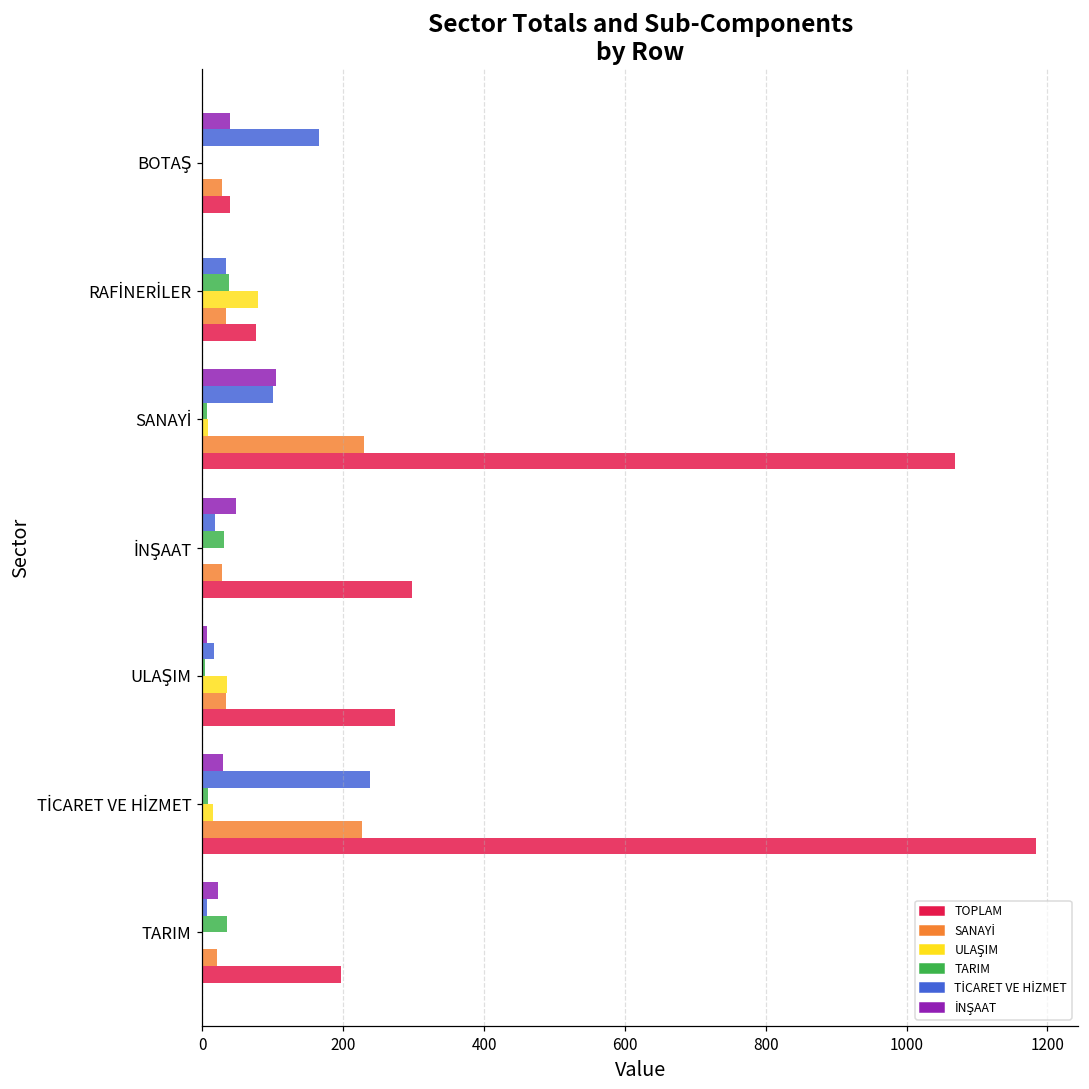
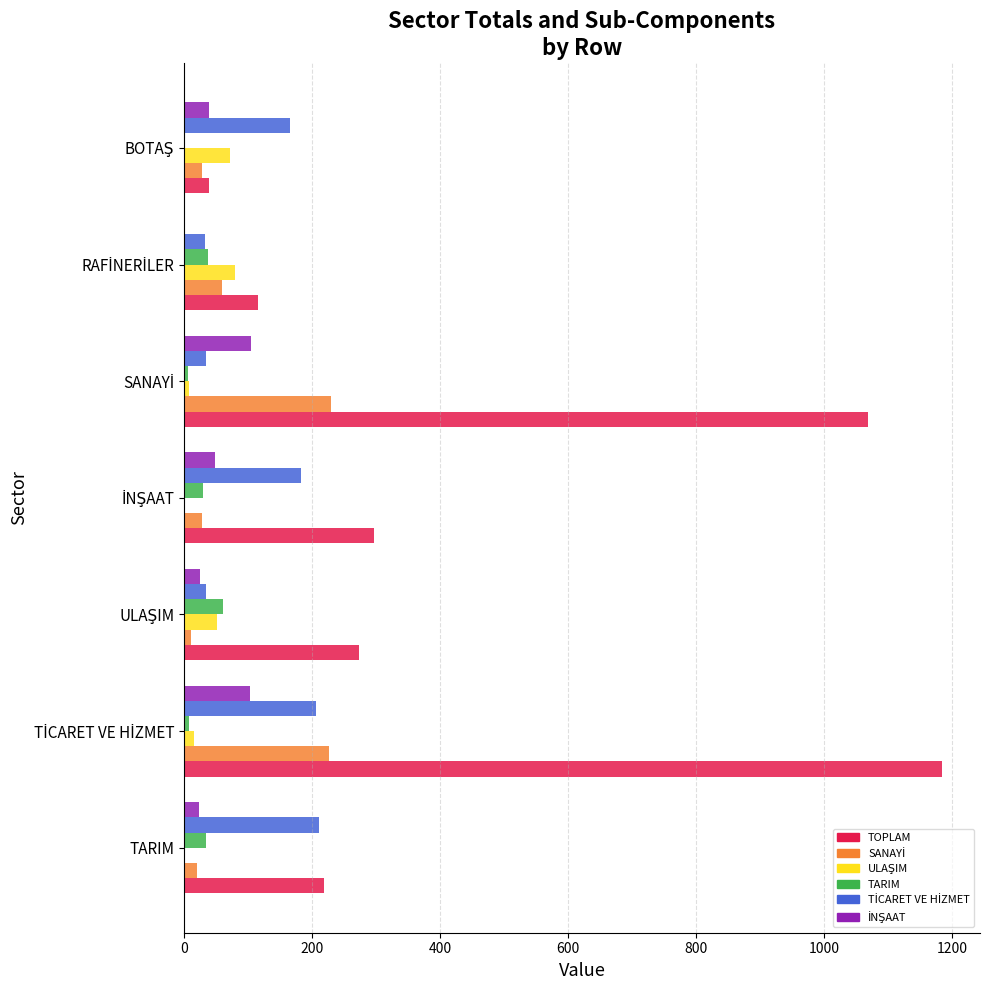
  {
    "TOPLAM": {
      "BOTAŞ": 40,
-     "RAFİNERİLER": 80,
+     "RAFİNERİLER": 120,
      "SANAYİ": 1070,
      "İNŞAAT": 300,
      "ULAŞIM": 270,
      "TİCARET VE HİZMET": 1180,
-     "TARIM": 200
+     "TARIM": 220
    },
    "SANAYİ": {
      "BOTAŞ": 30,
-     "RAFİNERİLER": 30,
+     "RAFİNERİLER": 60,
      "SANAYİ": 230,
      "İNŞAAT": 30,
-     "ULAŞIM": 30,
+     "ULAŞIM": 10,
      "TİCARET VE HİZMET": 230,
      "TARIM": 20
    },
    "ULAŞIM": {
-     "BOTAŞ": 0,
+     "BOTAŞ": 70,
      "RAFİNERİLER": 80,
      "SANAYİ": 10,
-     "ULAŞIM": 30,
+     "ULAŞIM": 50,
      "TİCARET VE HİZMET": 20
    },
    "TARIM": {
      "RAFİNERİLER": 40,
      "SANAYİ": 10,
      "İNŞAAT": 30,
-     "ULAŞIM": 0,
+     "ULAŞIM": 60,
      "TİCARET VE HİZMET": 10,
      "TARIM": 30
    },
    "TİCARET VE HİZMET": {
      "BOTAŞ": 170,
      "RAFİNERİLER": 30,
-     "SANAYİ": 100,
-     "İNŞAAT": 20,
-     "ULAŞIM": 20,
-     "TİCARET VE HİZMET": 240,
-     "TARIM": 10
+     "SANAYİ": 30,
+     "İNŞAAT": 180,
+     "ULAŞIM": 30,
+     "TİCARET VE HİZMET": 210,
+     "TARIM": 210
    },
    "İNŞAAT": {
      "BOTAŞ": 40,
      "SANAYİ": 110,
      "İNŞAAT": 50,
-     "ULAŞIM": 10,
-     "TİCARET VE HİZMET": 30,
+     "ULAŞIM": 20,
+     "TİCARET VE HİZMET": 100,
      "TARIM": 20
    }
  }
